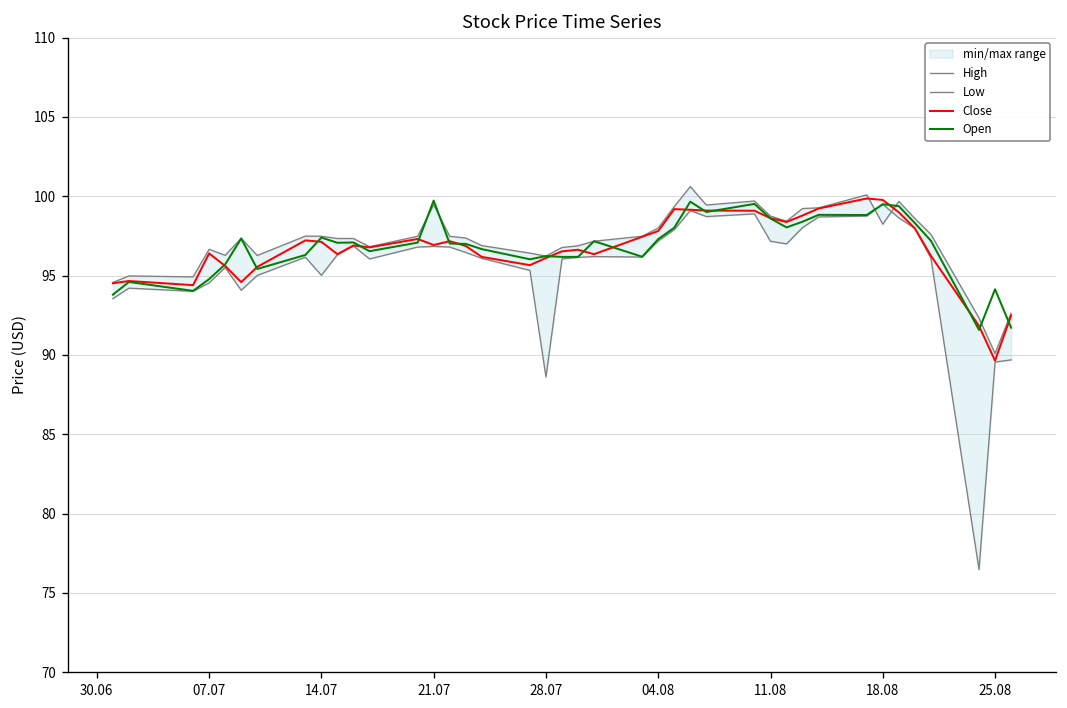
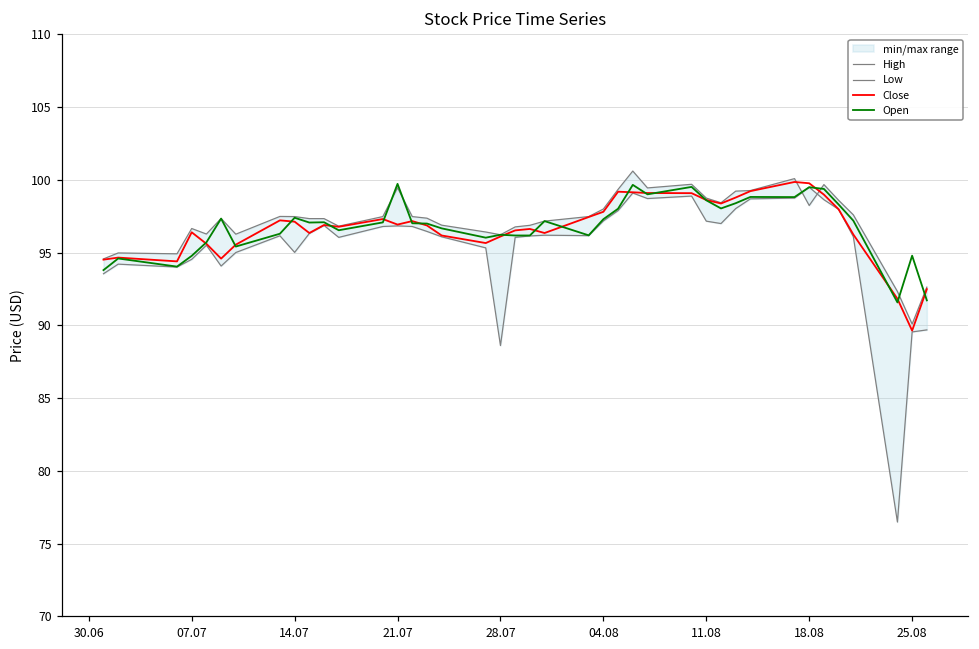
  {
    "Close": {
      "07.07": 96.4,
      "14.07": 97.1,
      "18.08": 99.8
    },
    "Open": {
      "07.07": 94.8,
      "21.07": 99.7,
-     "25.08": 94.1
+     "25.08": 94.8
    }
  }
